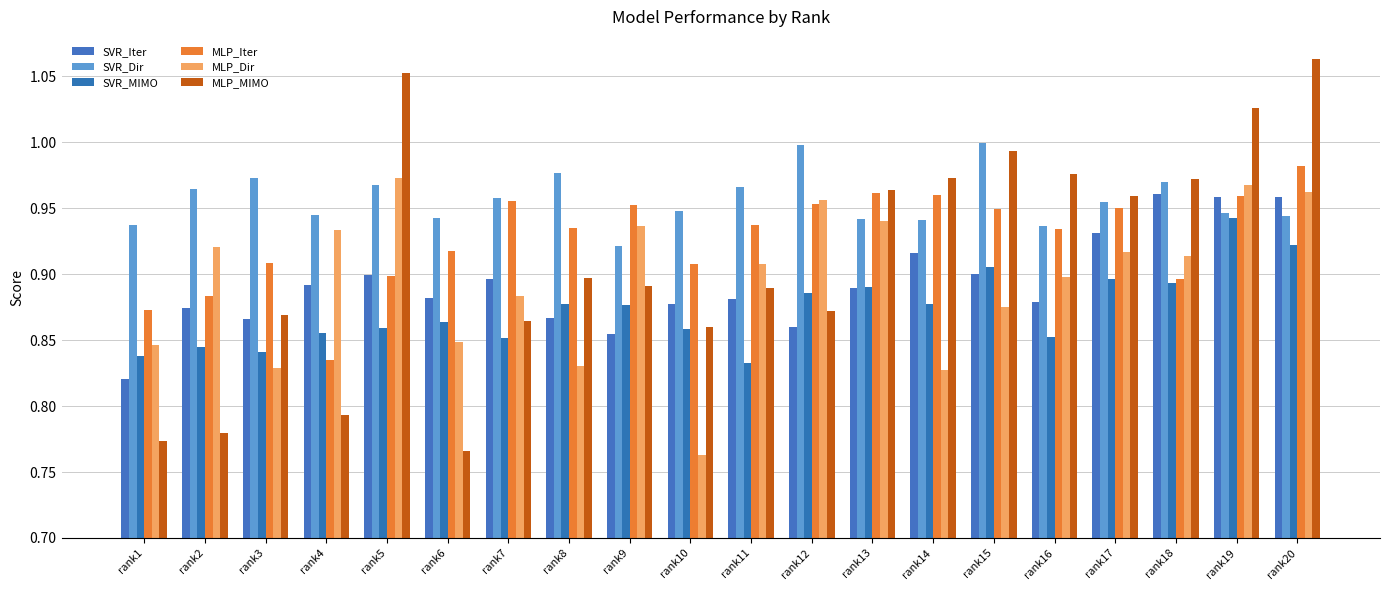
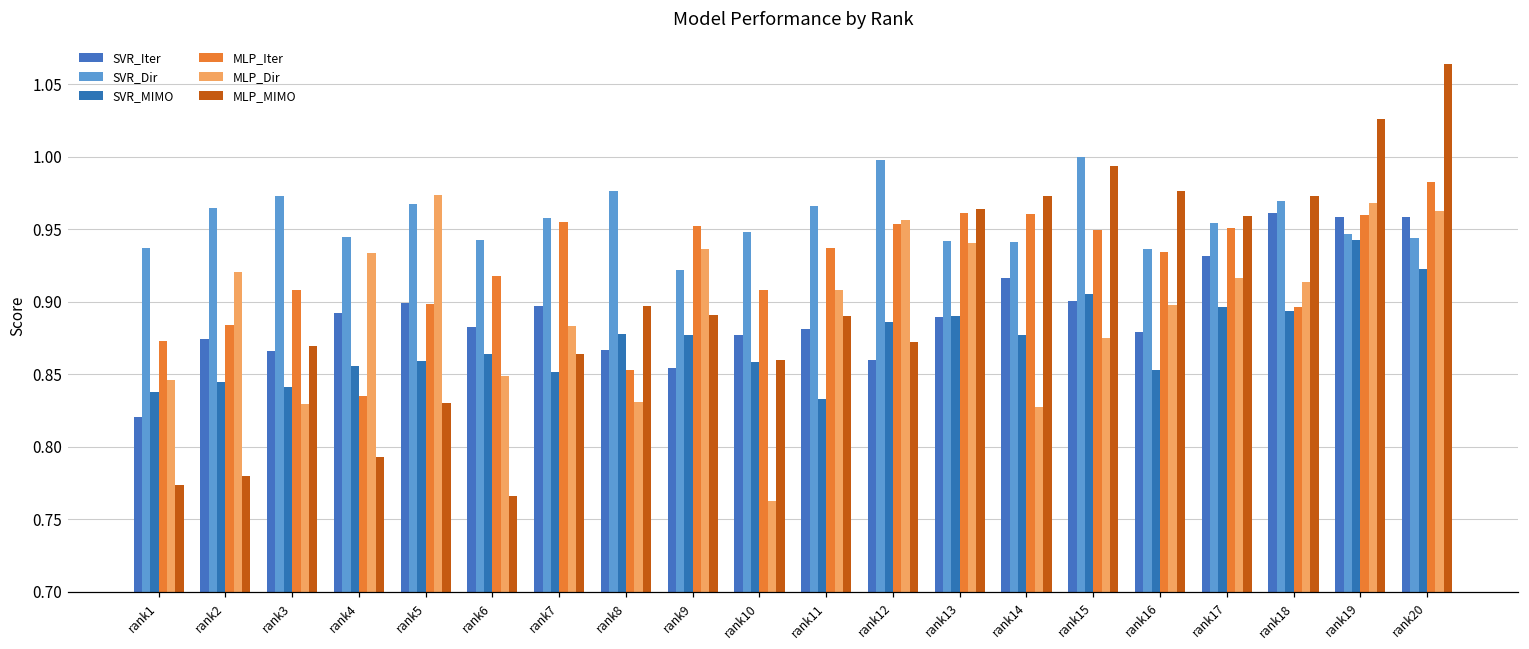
  {
    "MLP_Iter": {
      "rank1": 0.873,
      "rank2": 0.884,
      "rank3": 0.908,
      "rank4": 0.835,
      "rank5": 0.899,
      "rank6": 0.918,
      "rank7": 0.955,
-     "rank8": 0.935,
+     "rank8": 0.853,
      "rank9": 0.952,
      "rank10": 0.908,
      "rank11": 0.937,
      "rank12": 0.953,
      "rank13": 0.961,
      "rank14": 0.960,
      "rank15": 0.949,
      "rank16": 0.934,
      "rank17": 0.951,
      "rank18": 0.896,
      "rank19": 0.960,
      "rank20": 0.982
    },
    "MLP_Dir": {
      "rank1": 0.846,
      "rank2": 0.921,
      "rank3": 0.829,
      "rank4": 0.933,
      "rank5": 0.973,
      "rank6": 0.849,
      "rank7": 0.883,
      "rank8": 0.831,
      "rank9": 0.937,
      "rank10": 0.763,
      "rank11": 0.908,
      "rank12": 0.957,
      "rank13": 0.940,
      "rank14": 0.827,
      "rank15": 0.875,
      "rank16": 0.898,
      "rank17": 0.917,
      "rank18": 0.914,
      "rank19": 0.968,
      "rank20": 0.963
    },
    "MLP_MIMO": {
      "rank1": 0.774,
      "rank2": 0.780,
      "rank3": 0.869,
      "rank4": 0.793,
-     "rank5": 1.052,
+     "rank5": 0.830,
      "rank6": 0.766,
      "rank7": 0.864,
      "rank8": 0.897,
      "rank9": 0.891,
      "rank10": 0.860,
      "rank11": 0.890,
      "rank12": 0.872,
      "rank13": 0.964,
      "rank14": 0.973,
      "rank15": 0.994,
      "rank16": 0.976,
      "rank17": 0.959,
      "rank18": 0.973,
      "rank19": 1.026,
      "rank20": 1.064
    }
  }
